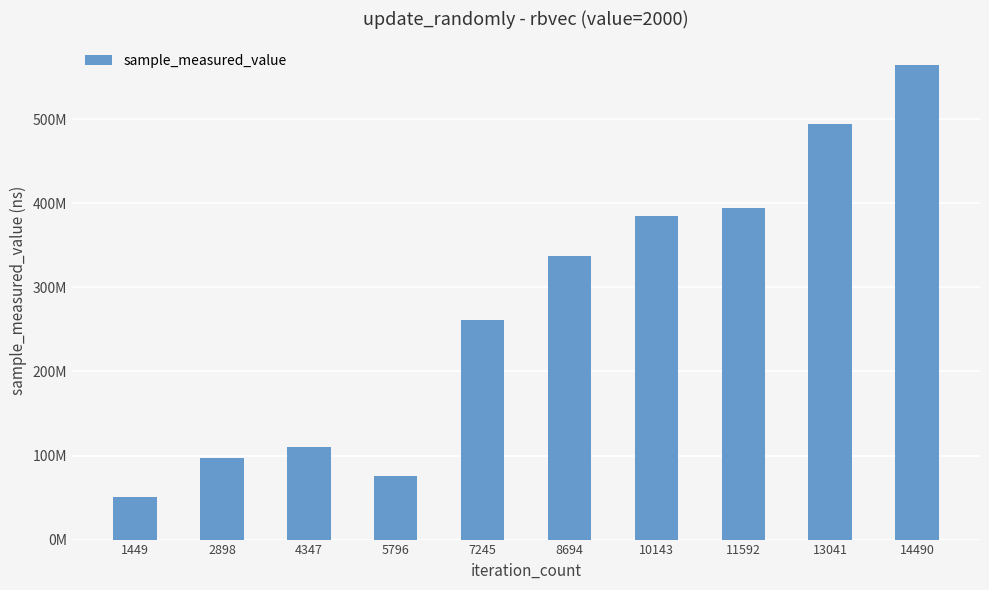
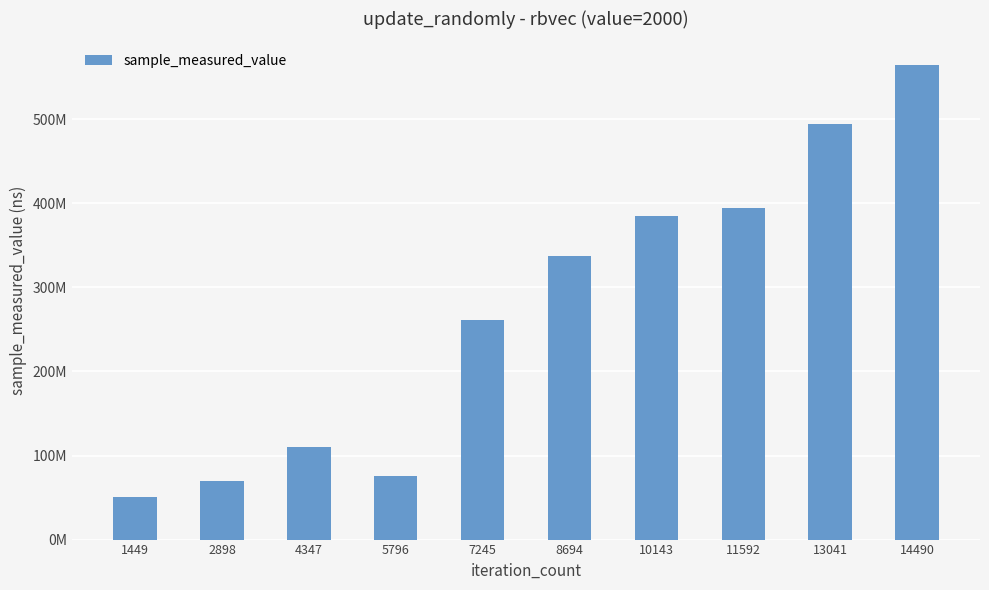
  {
    "1449": 50000000,
-   "2898": 100000000,
+   "2898": 70000000,
    "4347": 110000000,
    "5796": 80000000,
    "7245": 260000000,
    "8694": 340000000,
    "10143": 380000000,
    "11592": 390000000,
    "13041": 490000000,
    "14490": 560000000
  }
